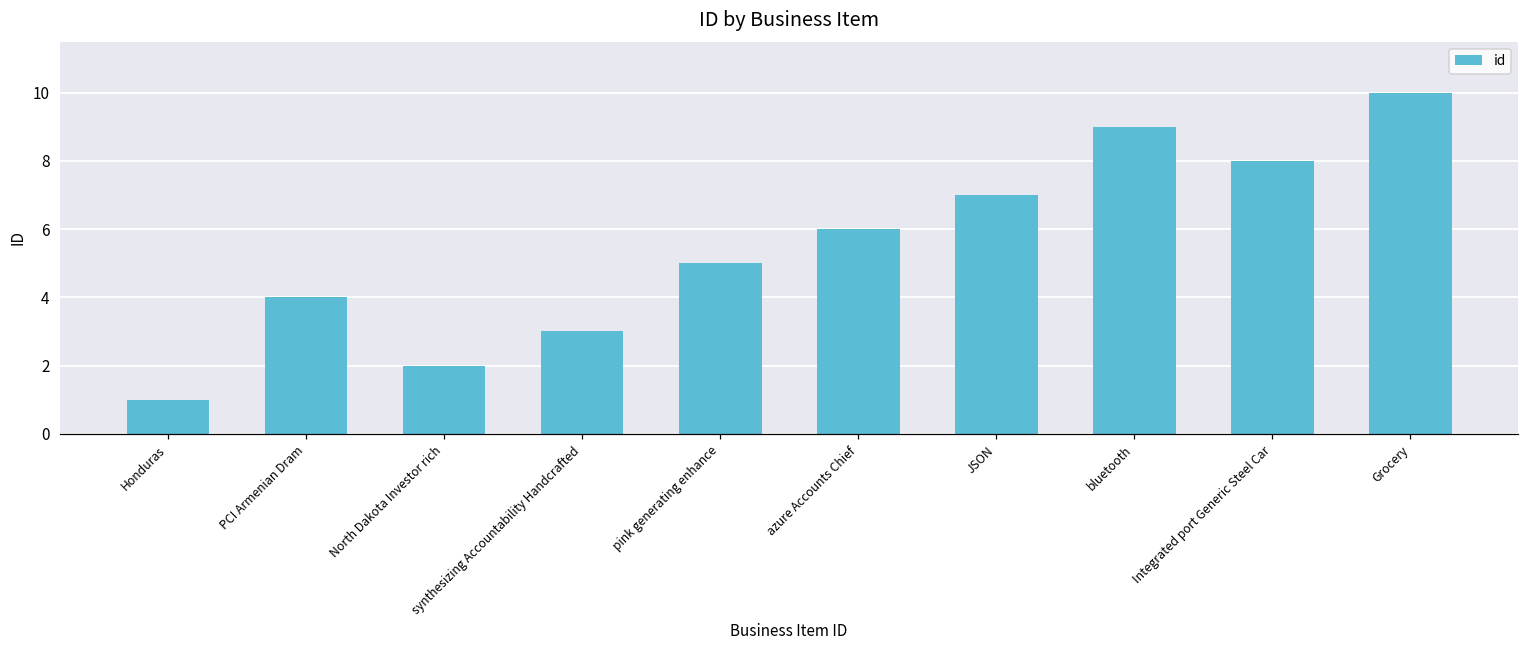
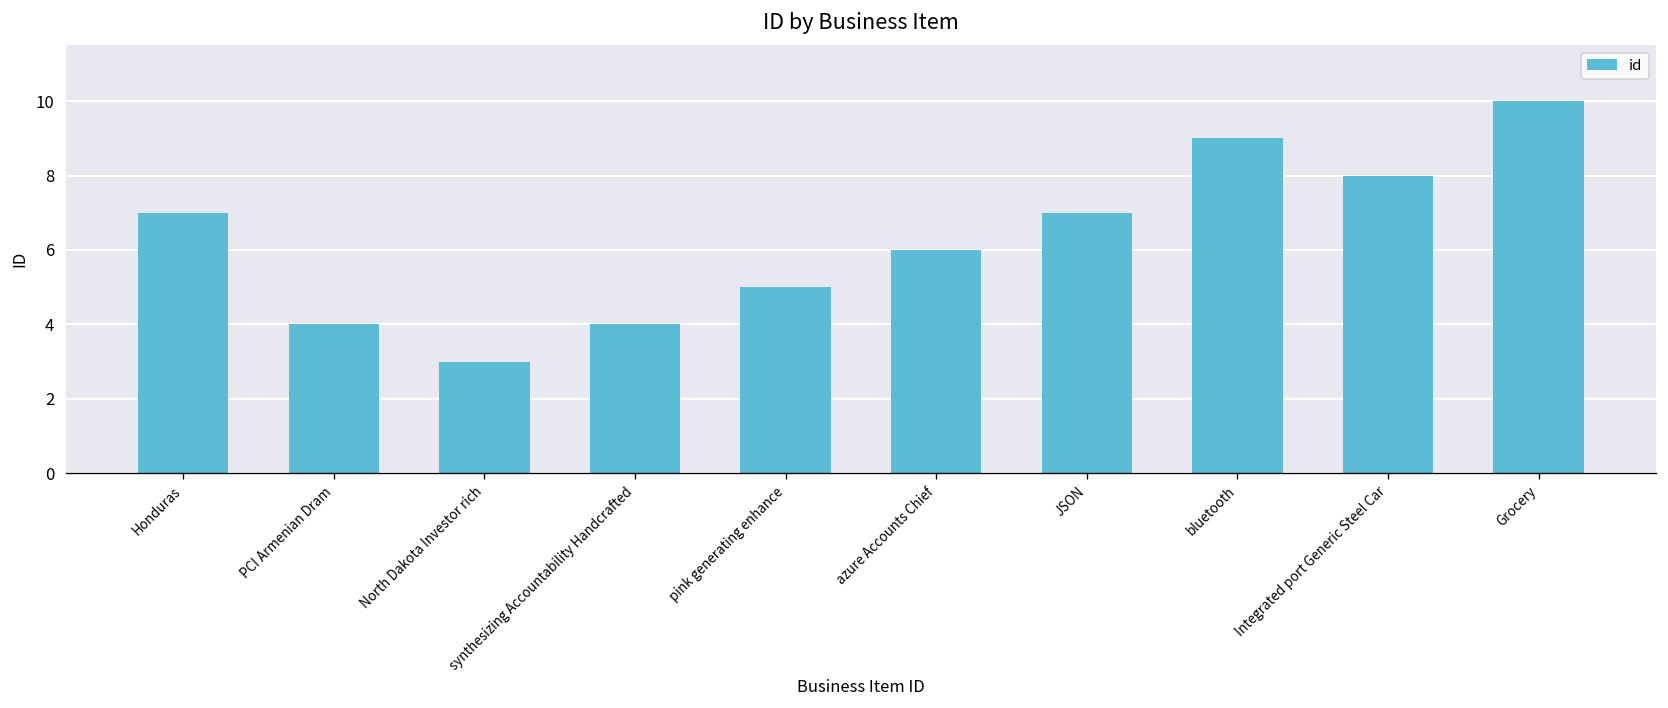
  {
-   "Honduras": 1,
+   "Honduras": 7,
    "PCI Armenian Dram": 4,
-   "North Dakota Investor rich": 2,
-   "synthesizing Accountability Handcrafted": 3,
+   "North Dakota Investor rich": 3,
+   "synthesizing Accountability Handcrafted": 4,
    "pink generating enhance": 5,
    "azure Accounts Chief": 6,
    "JSON": 7,
    "bluetooth": 9,
    "Integrated port Generic Steel Car": 8,
    "Grocery": 10
  }
